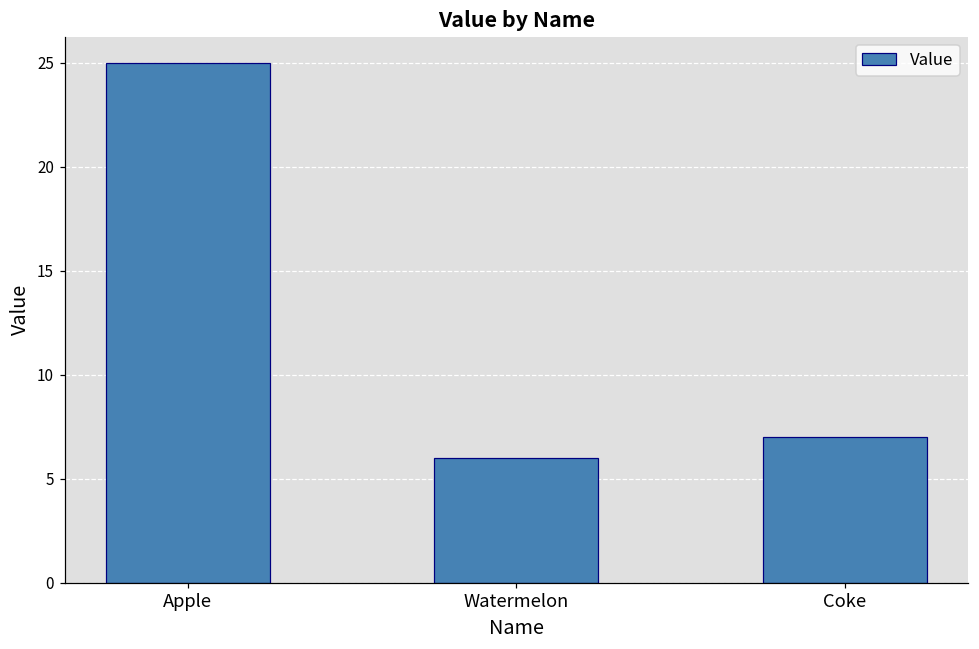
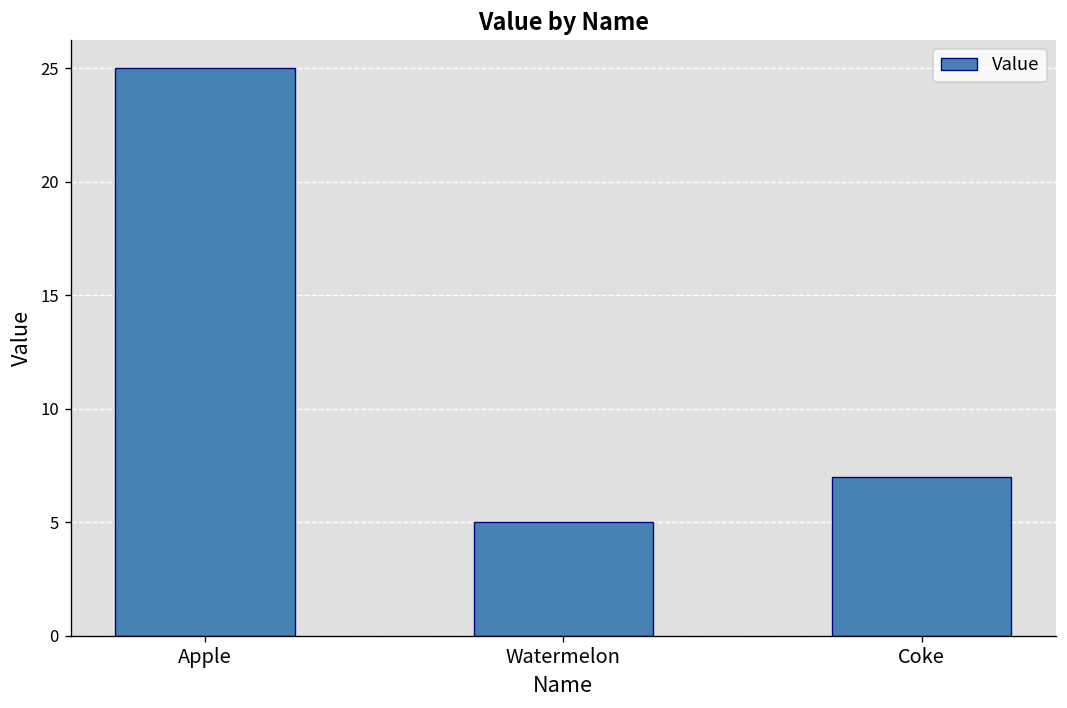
  {
    "Apple": 25,
-   "Watermelon": 6,
+   "Watermelon": 5,
    "Coke": 7
  }
